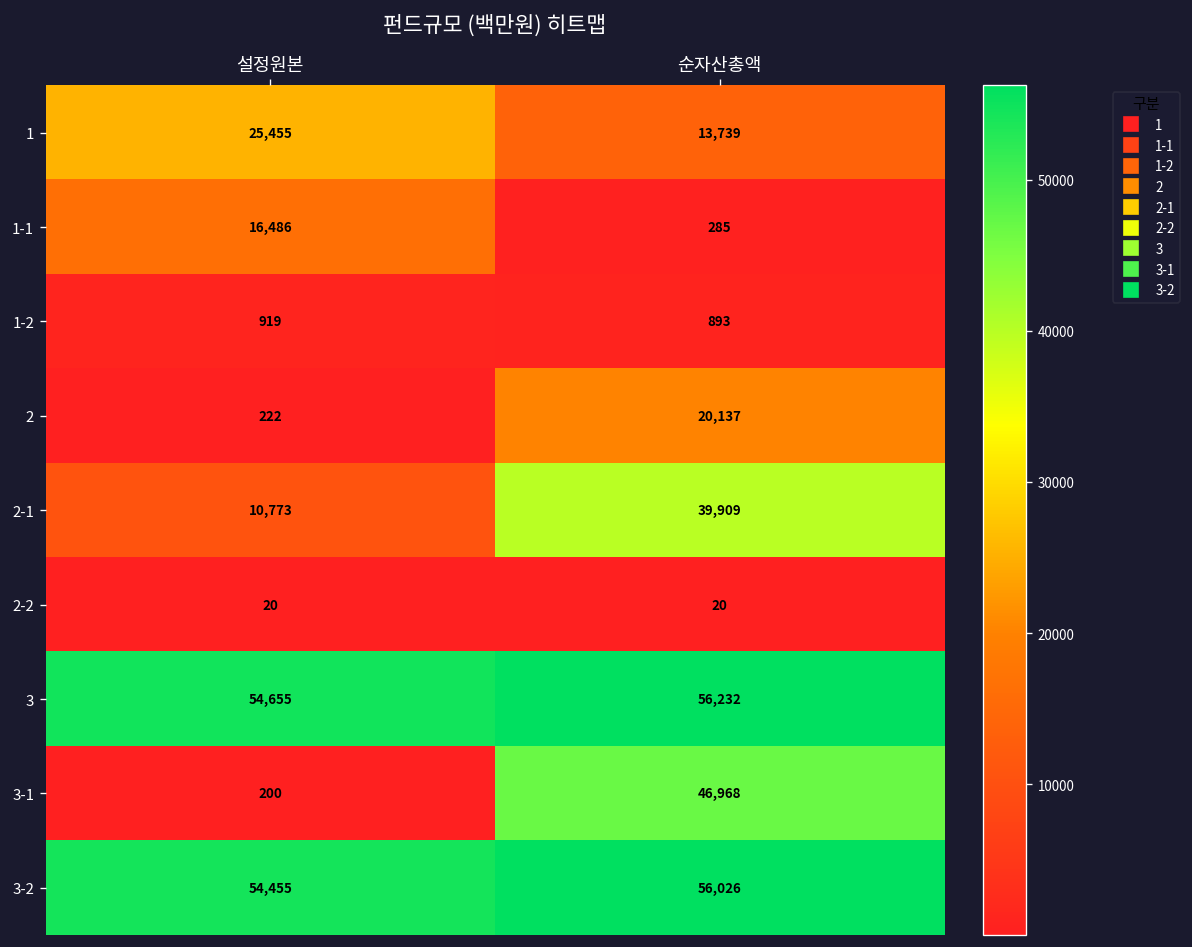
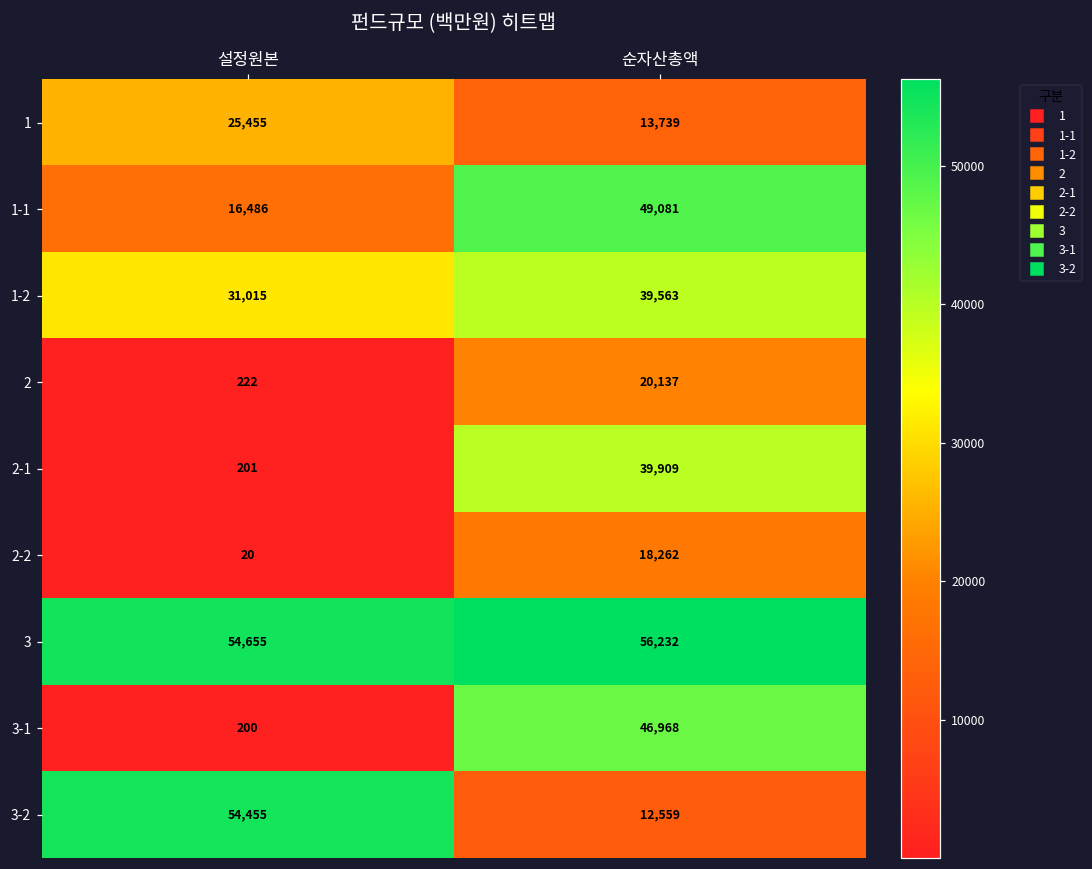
  {
    "1": {
      "설정원본": "25,455",
      "순자산총액": "13,739"
    },
    "1-1": {
      "설정원본": "16,486",
-     "순자산총액": "285"
+     "순자산총액": "49,081"
    },
    "1-2": {
-     "설정원본": "919",
-     "순자산총액": "893"
+     "설정원본": "31,015",
+     "순자산총액": "39,563"
    },
    "2": {
      "설정원본": "222",
      "순자산총액": "20,137"
    },
    "2-1": {
-     "설정원본": "10,773",
+     "설정원본": "201",
      "순자산총액": "39,909"
    },
    "2-2": {
      "설정원본": "20",
-     "순자산총액": "20"
+     "순자산총액": "18,262"
    },
    "3": {
      "설정원본": "54,655",
      "순자산총액": "56,232"
    },
    "3-1": {
      "설정원본": "200",
      "순자산총액": "46,968"
    },
    "3-2": {
      "설정원본": "54,455",
-     "순자산총액": "56,026"
+     "순자산총액": "12,559"
    }
  }
